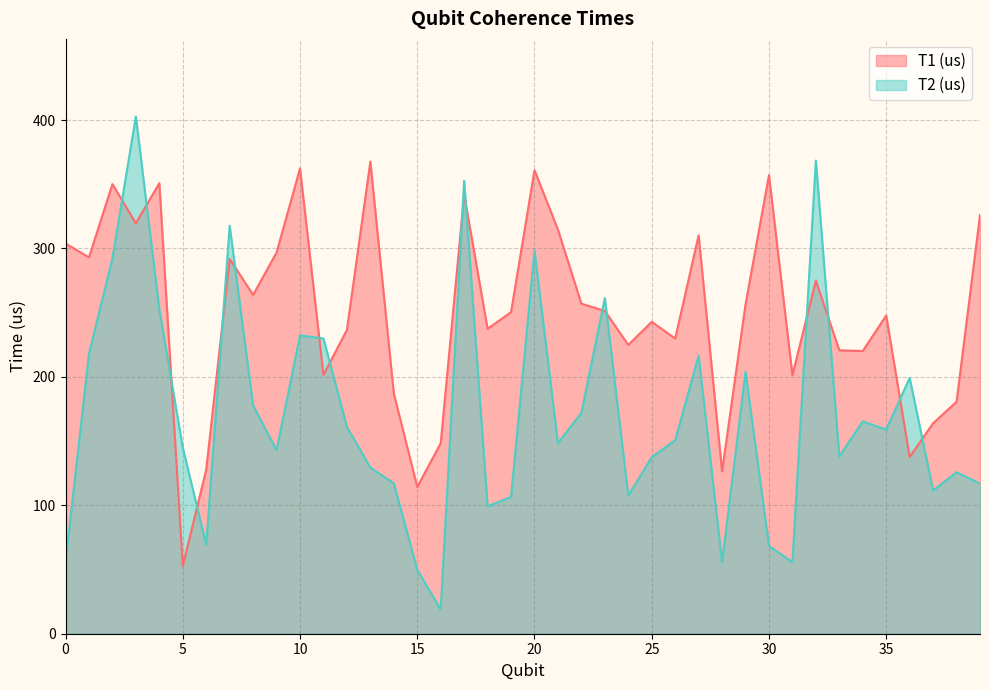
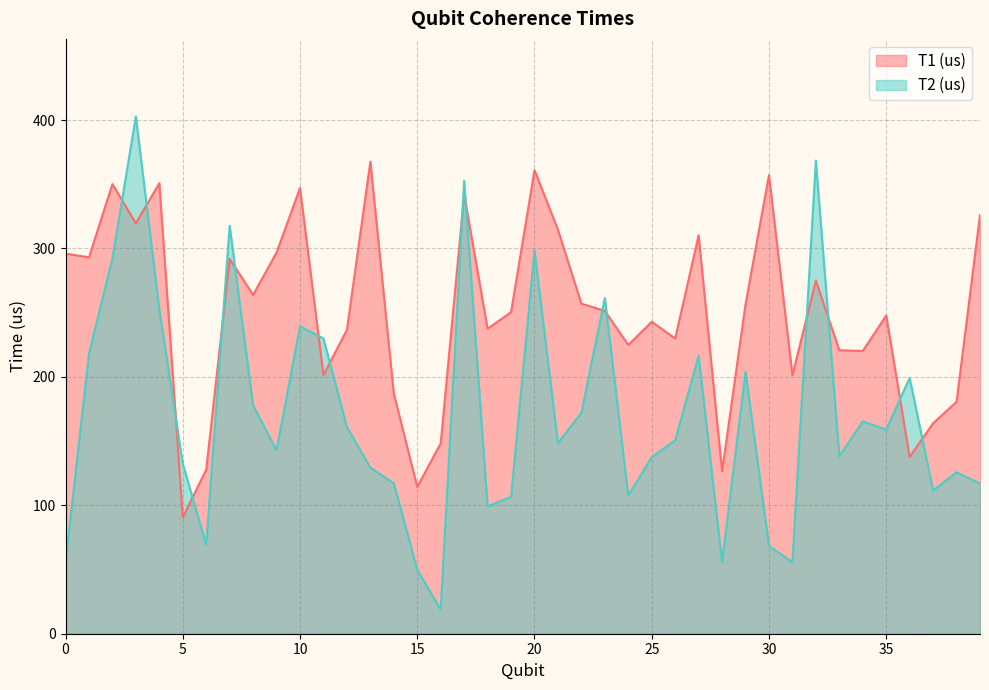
  {
    "T1 (us)": {
-     "0": 304,
-     "5": 53,
-     "10": 362,
+     "0": 296,
+     "5": 91,
+     "10": 347,
      "15": 114,
      "20": 361,
      "25": 243,
      "30": 357,
      "35": 248
    },
    "T2 (us)": {
      "0": 56,
-     "5": 145,
-     "10": 232,
+     "5": 132,
+     "10": 239,
      "15": 50,
      "20": 298,
      "25": 137,
      "30": 68,
      "35": 159
    }
  }
